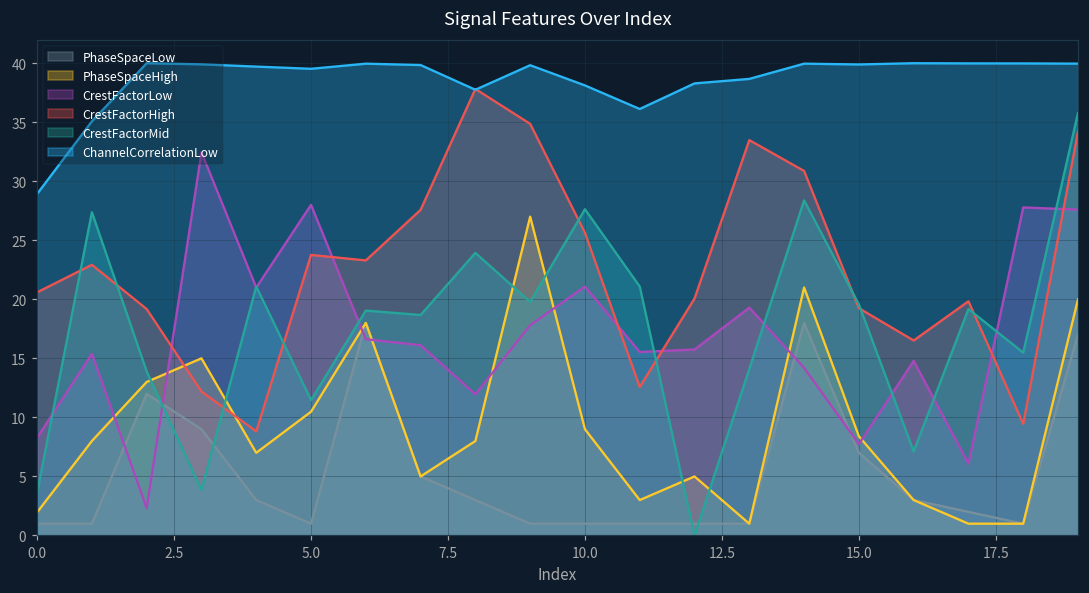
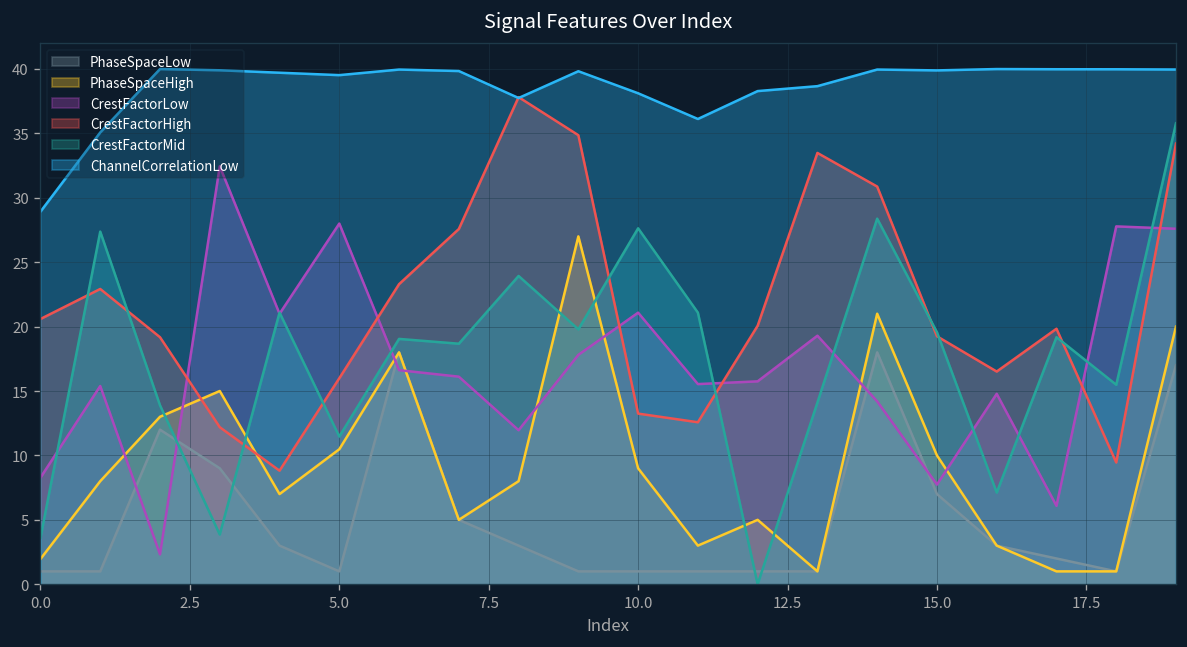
  {
    "PhaseSpaceHigh": {
      "0.0": 2.0,
      "5.0": 10.5,
      "10.0": 9.0,
-     "15.0": 8.4
+     "15.0": 10.0
    },
    "CrestFactorHigh": {
      "0.0": 20.6,
-     "5.0": 23.8,
-     "10.0": 25.6,
+     "5.0": 16.0,
+     "10.0": 13.2,
      "15.0": 19.2
    }
  }
